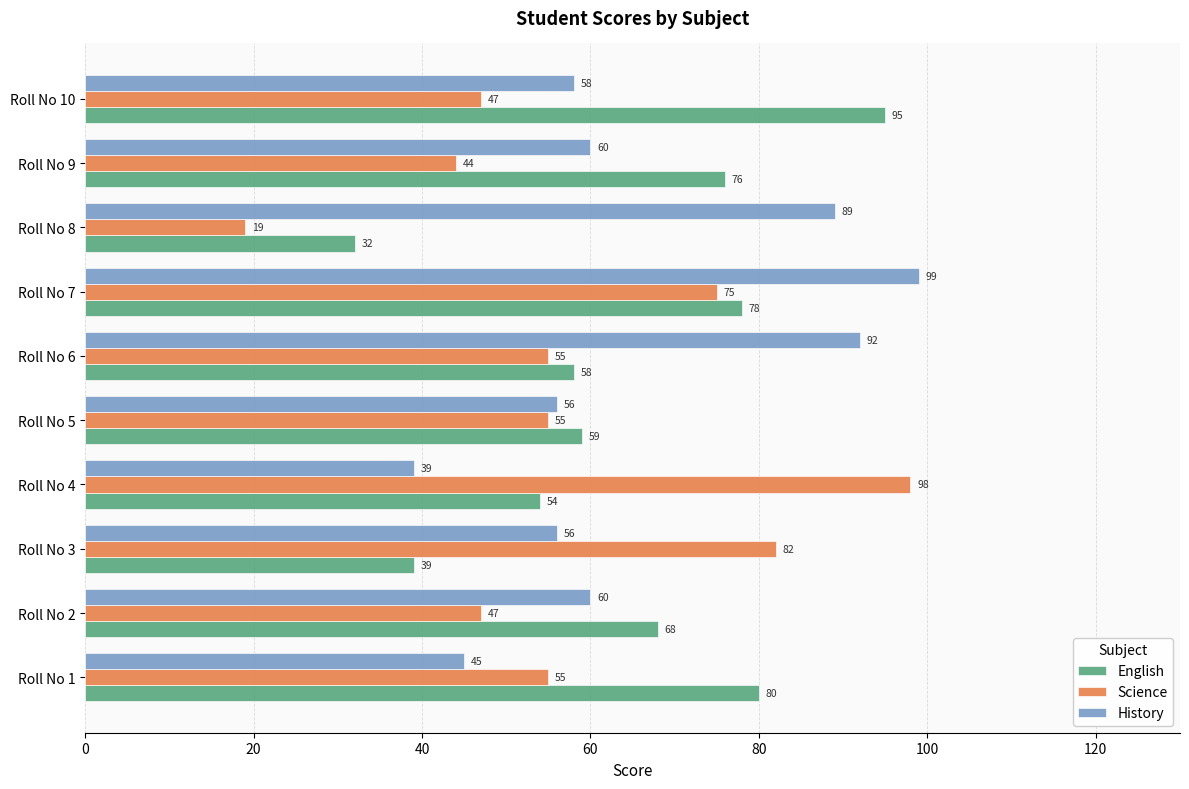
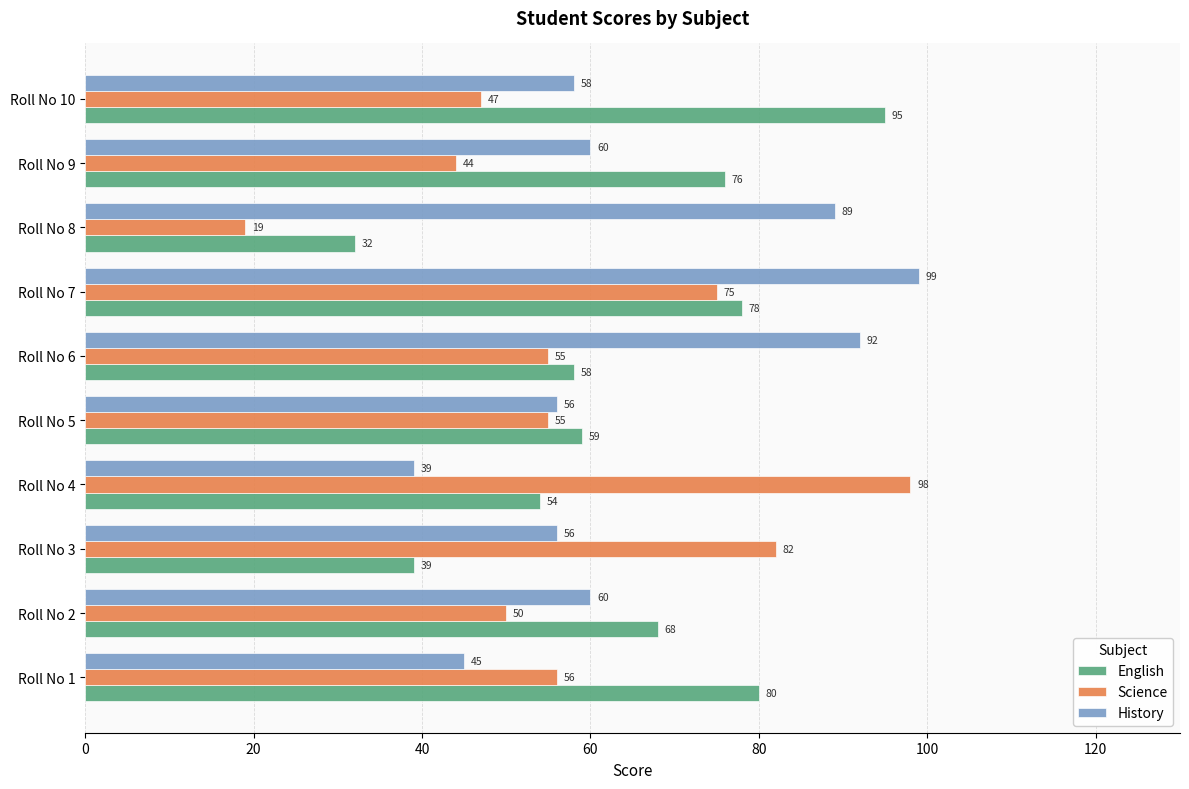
  {
    "English": {
      "Roll No 10": 95,
      "Roll No 9": 76,
      "Roll No 8": 32,
      "Roll No 7": 78,
      "Roll No 6": 58,
      "Roll No 5": 59,
      "Roll No 4": 54,
      "Roll No 3": 39,
      "Roll No 2": 68,
      "Roll No 1": 80
    },
    "Science": {
      "Roll No 10": 47,
      "Roll No 9": 44,
      "Roll No 8": 19,
      "Roll No 7": 75,
      "Roll No 6": 55,
      "Roll No 5": 55,
      "Roll No 4": 98,
      "Roll No 3": 82,
-     "Roll No 2": 47,
-     "Roll No 1": 55
+     "Roll No 2": 50,
+     "Roll No 1": 56
    },
    "History": {
      "Roll No 10": 58,
      "Roll No 9": 60,
      "Roll No 8": 89,
      "Roll No 7": 99,
      "Roll No 6": 92,
      "Roll No 5": 56,
      "Roll No 4": 39,
      "Roll No 3": 56,
      "Roll No 2": 60,
      "Roll No 1": 45
    }
  }
